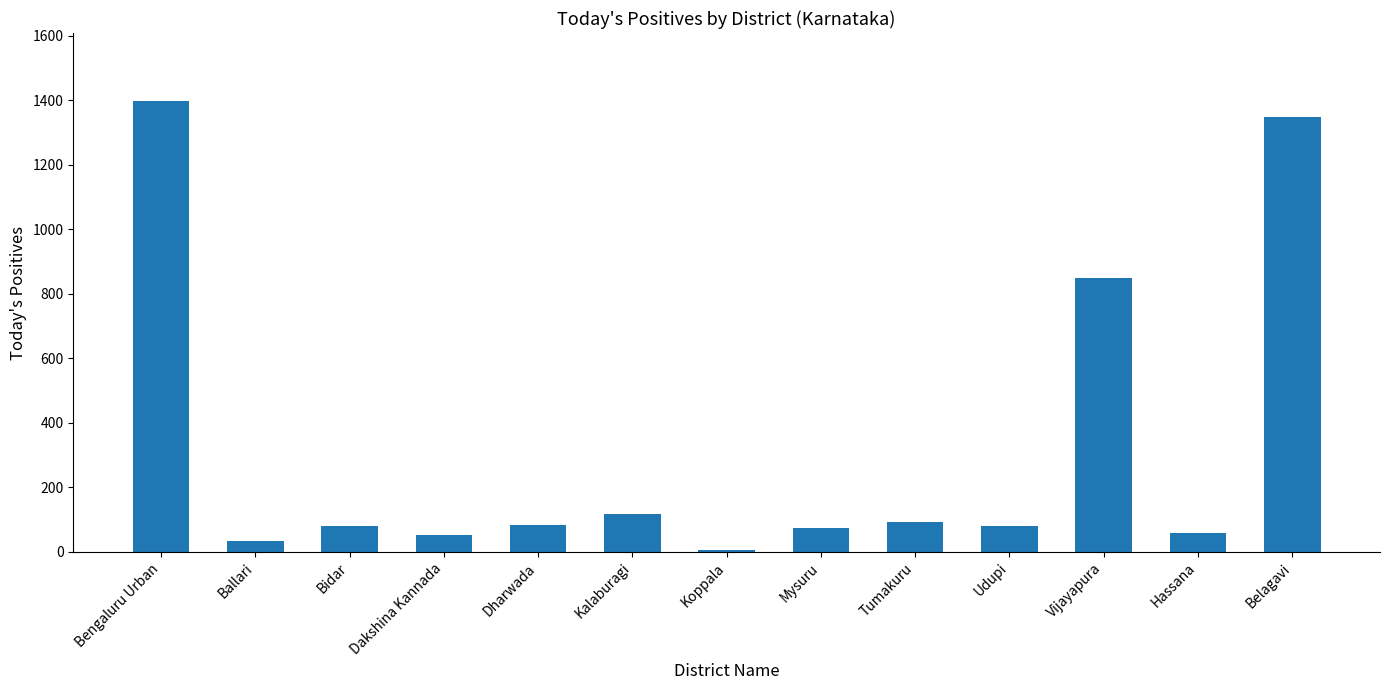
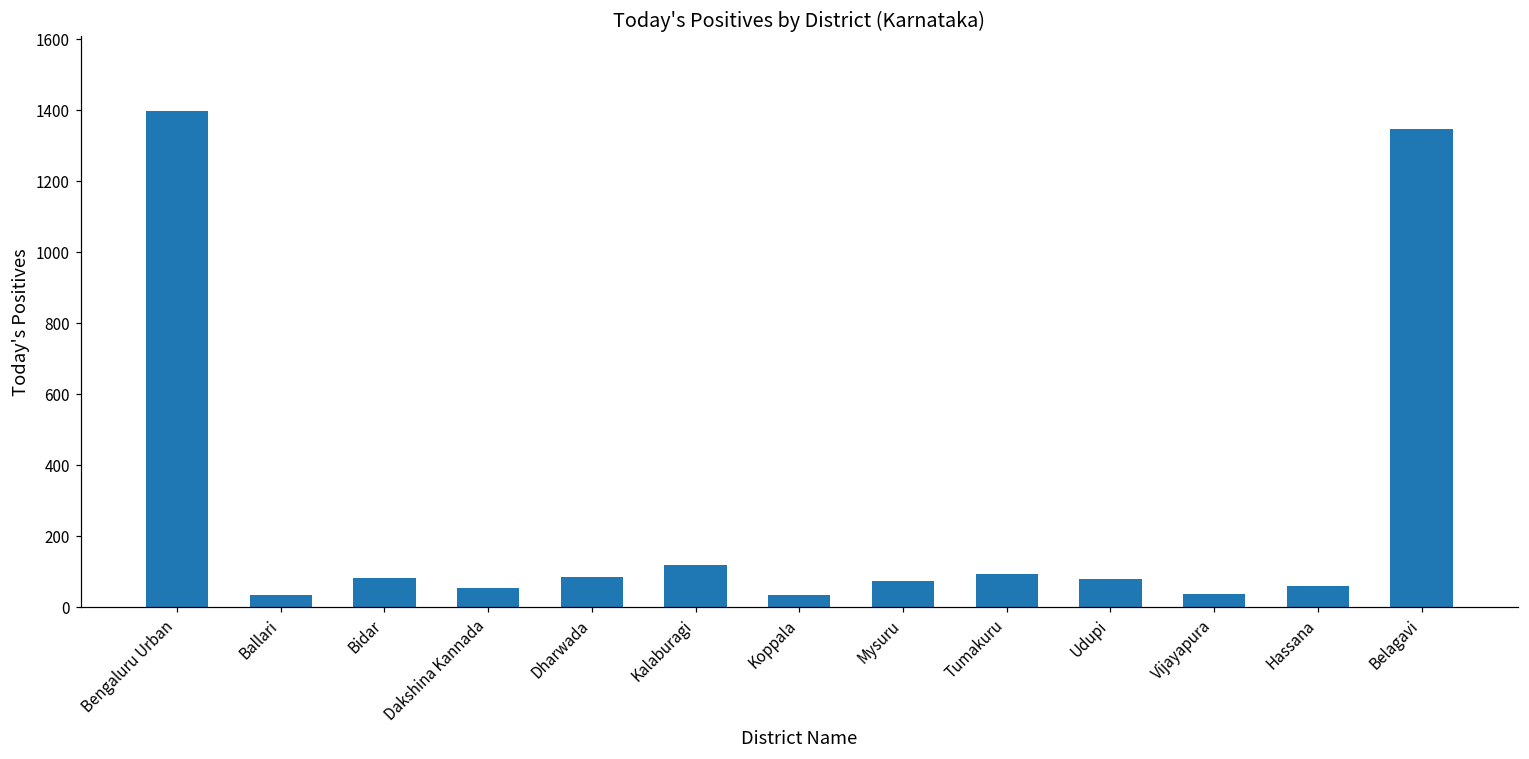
  {
    "Bengaluru Urban": 1400,
    "Ballari": 30,
    "Bidar": 80,
    "Dakshina Kannada": 50,
    "Dharwada": 90,
    "Kalaburagi": 120,
-   "Koppala": 10,
+   "Koppala": 30,
    "Mysuru": 70,
    "Tumakuru": 90,
    "Udupi": 80,
-   "Vijayapura": 850,
+   "Vijayapura": 40,
    "Hassana": 60,
    "Belagavi": 1350
  }
